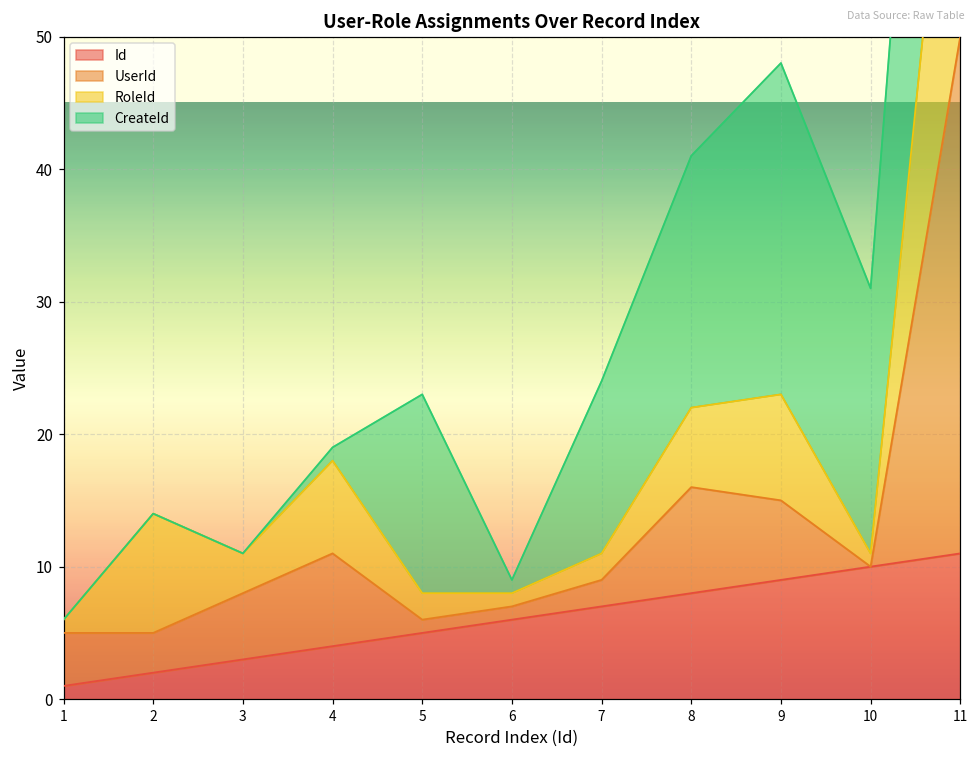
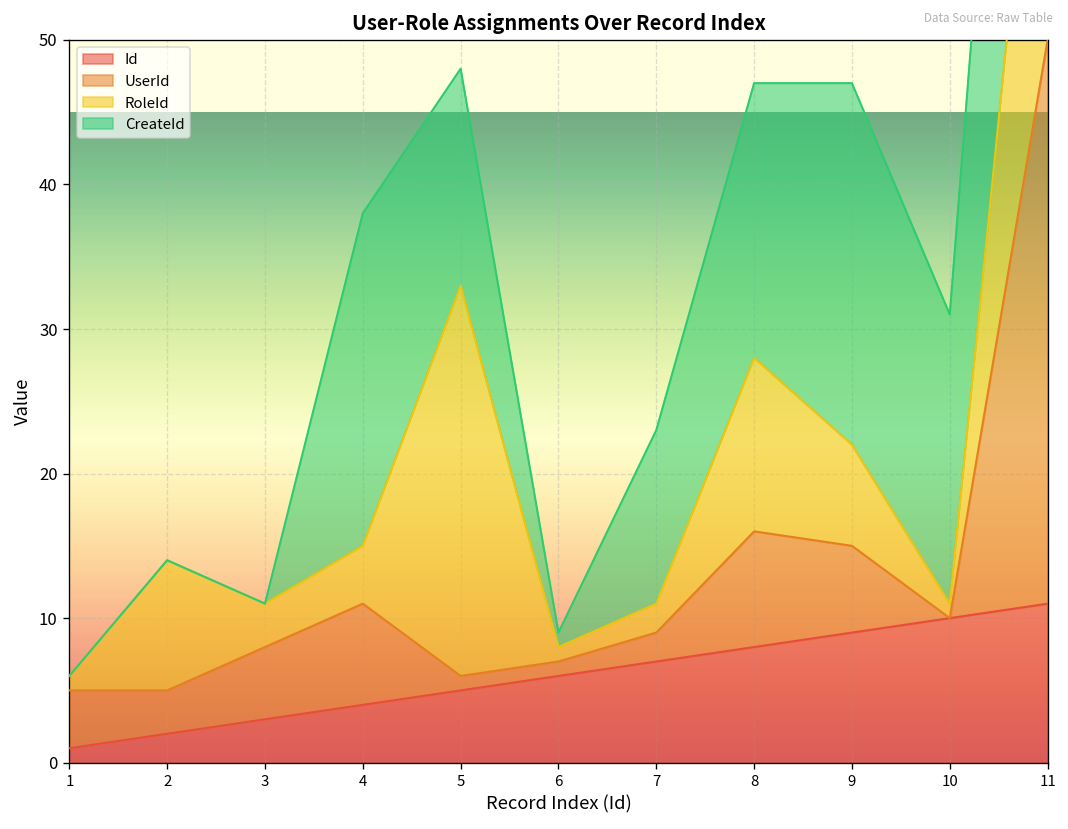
  {
    "RoleId": {
-     "4": 7,
-     "5": 2,
+     "4": 4,
+     "5": 27,
      "6": 1,
      "7": 2,
-     "8": 6,
-     "9": 8,
+     "8": 12,
+     "9": 7,
      "10": 1
    },
    "CreateId": {
-     "4": 1,
+     "4": 23,
      "5": 15,
      "6": 1,
-     "7": 13,
+     "7": 12,
      "8": 19,
      "9": 25,
      "10": 20
    }
  }
